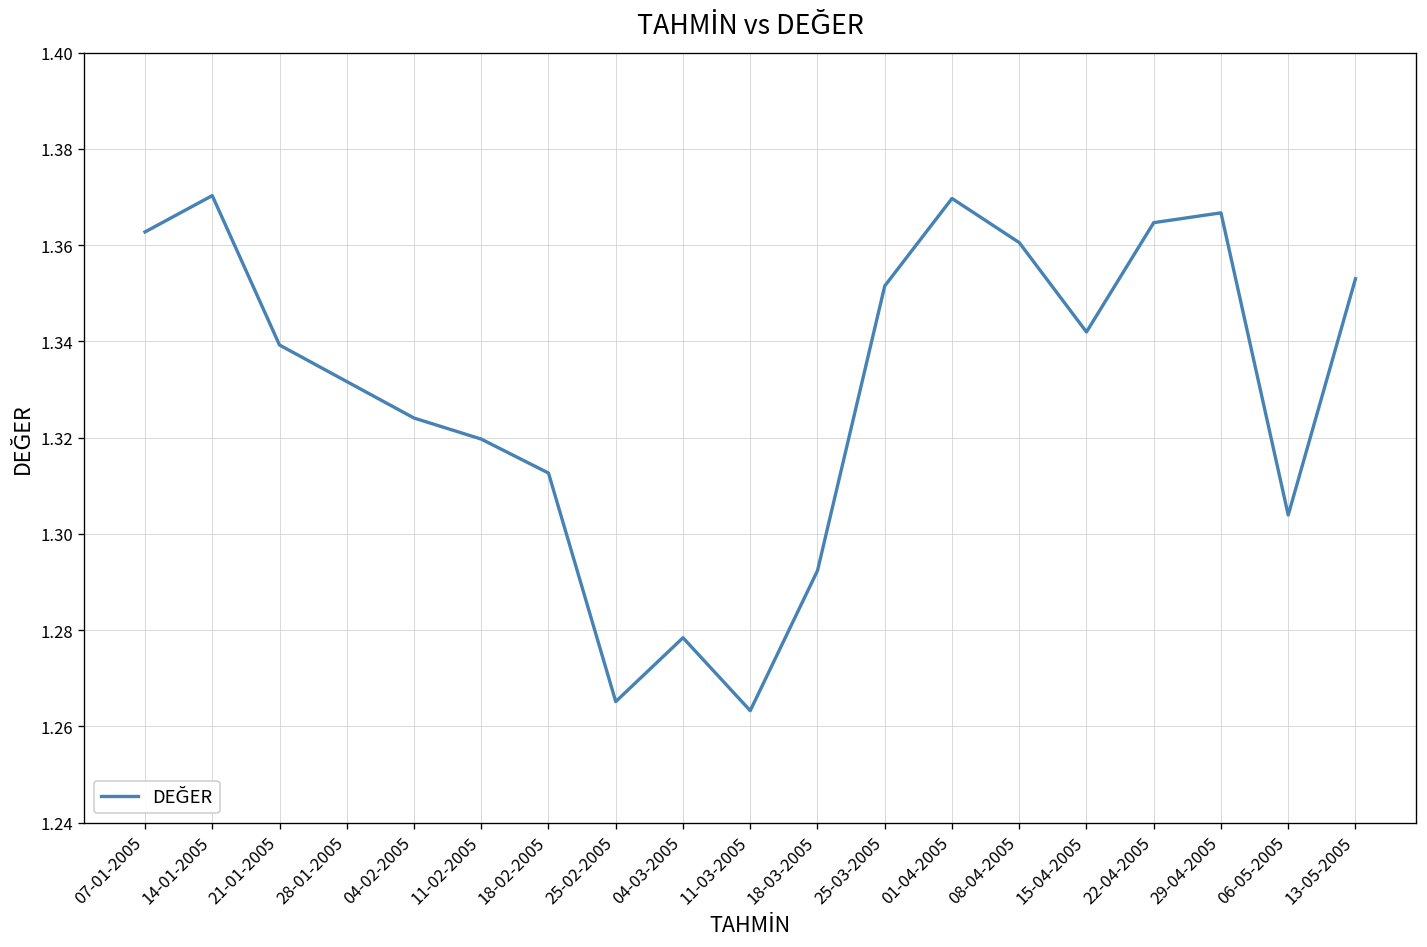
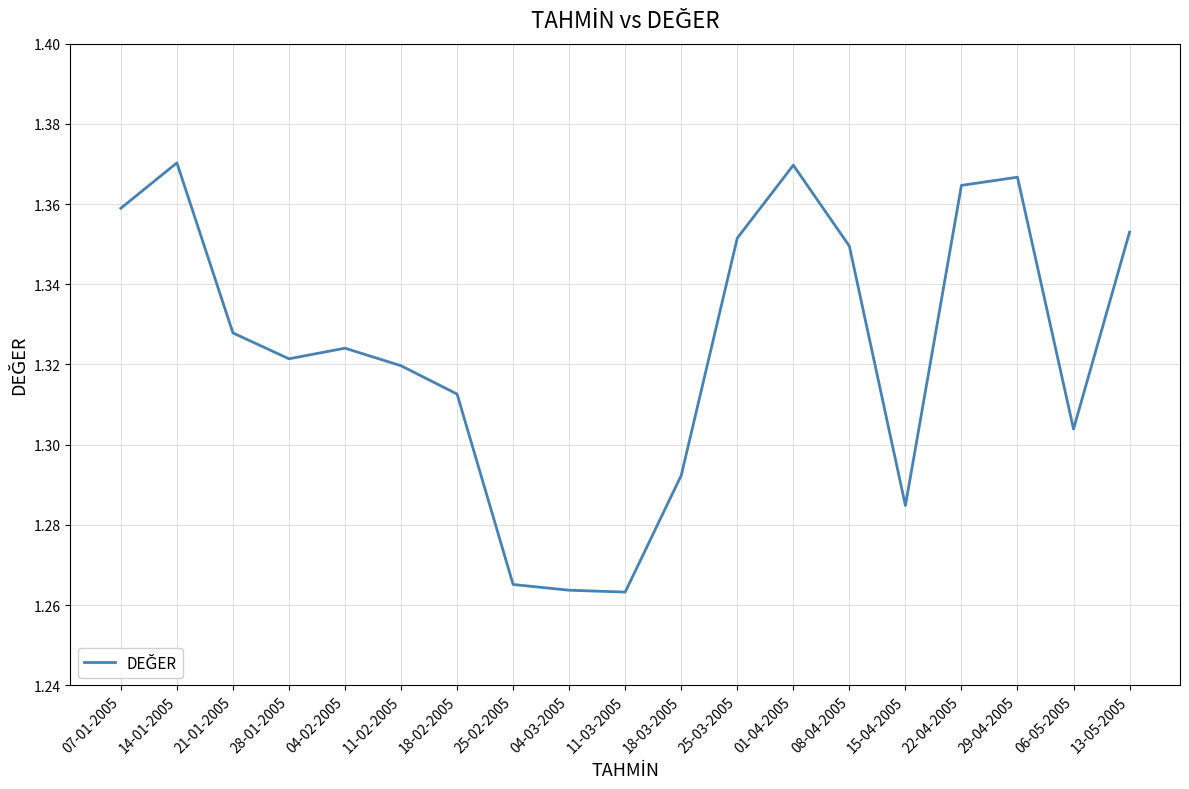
  {
-   "07-01-2005": 1.363,
+   "07-01-2005": 1.359,
    "14-01-2005": 1.370,
-   "21-01-2005": 1.339,
-   "28-01-2005": 1.332,
+   "21-01-2005": 1.328,
+   "28-01-2005": 1.321,
    "04-02-2005": 1.324,
    "11-02-2005": 1.320,
    "18-02-2005": 1.313,
    "25-02-2005": 1.265,
-   "04-03-2005": 1.278,
+   "04-03-2005": 1.264,
    "11-03-2005": 1.263,
    "18-03-2005": 1.292,
    "25-03-2005": 1.352,
    "01-04-2005": 1.370,
-   "08-04-2005": 1.361,
-   "15-04-2005": 1.342,
+   "08-04-2005": 1.350,
+   "15-04-2005": 1.285,
    "22-04-2005": 1.365,
    "29-04-2005": 1.367,
    "06-05-2005": 1.304,
    "13-05-2005": 1.353
  }
